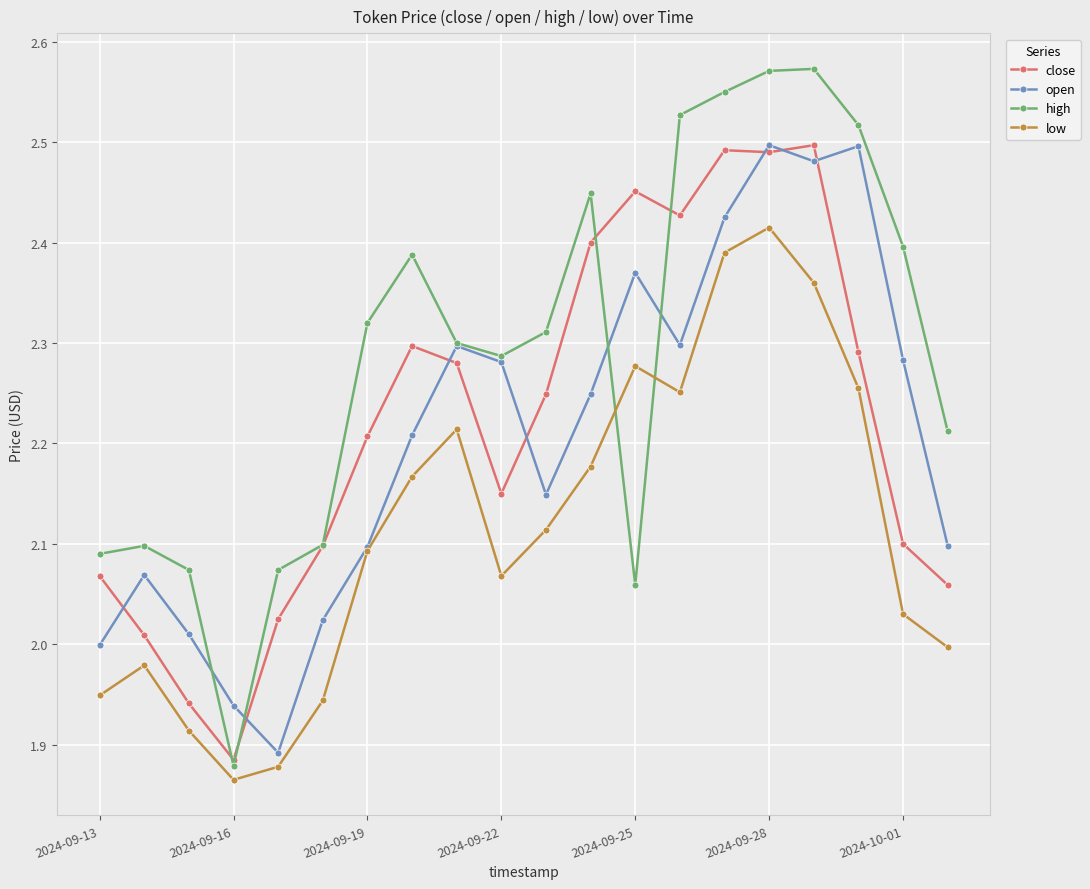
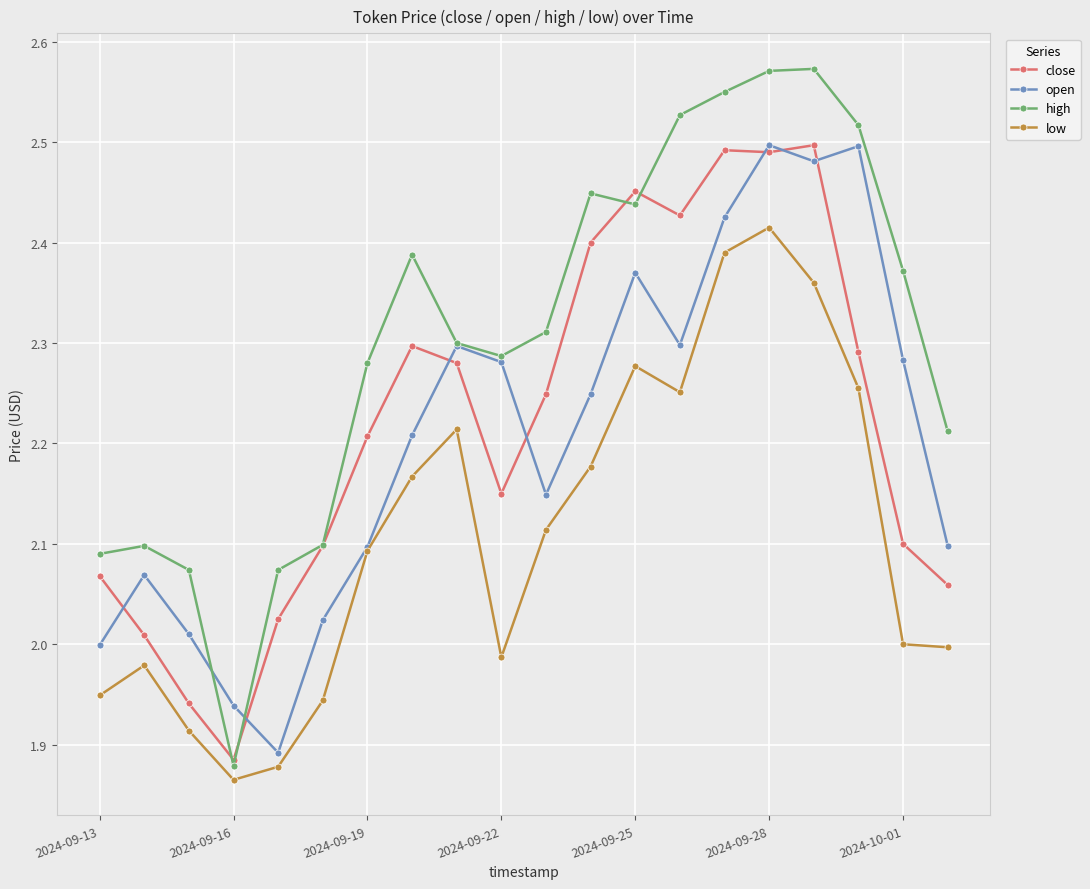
  {
    "close": {
      "2024-09-13": 2.068,
      "2024-09-16": 1.885,
      "2024-09-19": 2.207,
      "2024-09-22": 2.150,
      "2024-09-25": 2.451,
      "2024-09-28": 2.490,
      "2024-10-01": 2.100
    },
    "open": {
      "2024-09-13": 1.999,
      "2024-09-16": 1.939,
      "2024-09-19": 2.097,
      "2024-09-22": 2.281,
      "2024-09-25": 2.370,
      "2024-09-28": 2.497,
      "2024-10-01": 2.283
    },
    "high": {
      "2024-09-13": 2.090,
      "2024-09-16": 1.879,
-     "2024-09-19": 2.32,
+     "2024-09-19": 2.28,
      "2024-09-22": 2.287,
-     "2024-09-25": 2.059,
+     "2024-09-25": 2.438,
      "2024-09-28": 2.571,
-     "2024-10-01": 2.396
+     "2024-10-01": 2.372
    },
    "low": {
      "2024-09-13": 1.949,
      "2024-09-16": 1.865,
      "2024-09-19": 2.093,
-     "2024-09-22": 2.068,
+     "2024-09-22": 1.987,
      "2024-09-25": 2.277,
      "2024-09-28": 2.415,
-     "2024-10-01": 2.03
+     "2024-10-01": 2.00
    }
  }
